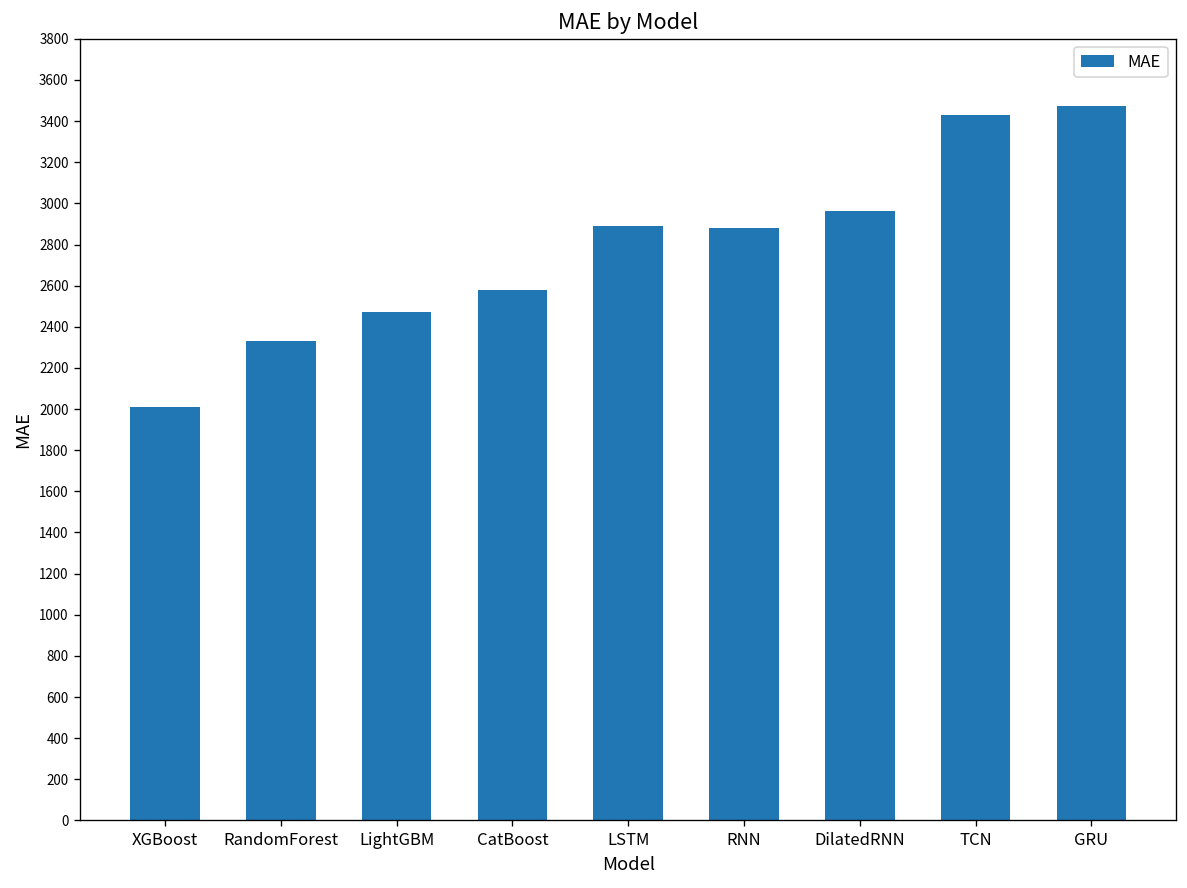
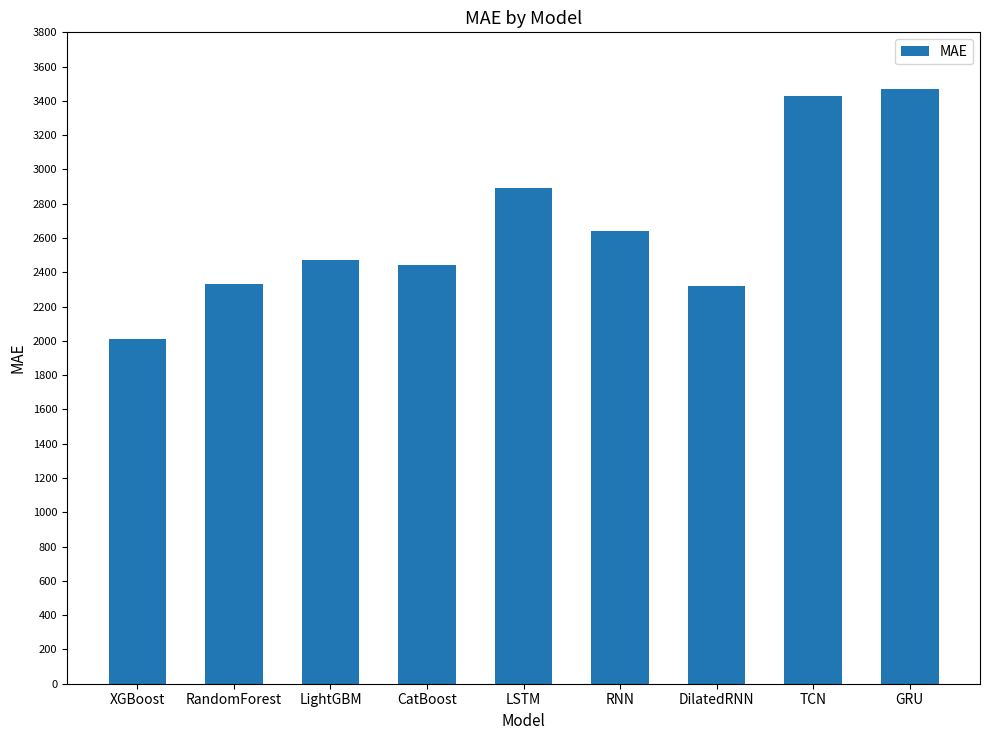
  {
    "XGBoost": 2010,
    "RandomForest": 2330,
    "LightGBM": 2470,
-   "CatBoost": 2580,
+   "CatBoost": 2440,
    "LSTM": 2890,
-   "RNN": 2880,
-   "DilatedRNN": 2960,
+   "RNN": 2640,
+   "DilatedRNN": 2320,
    "TCN": 3430,
    "GRU": 3470
  }
